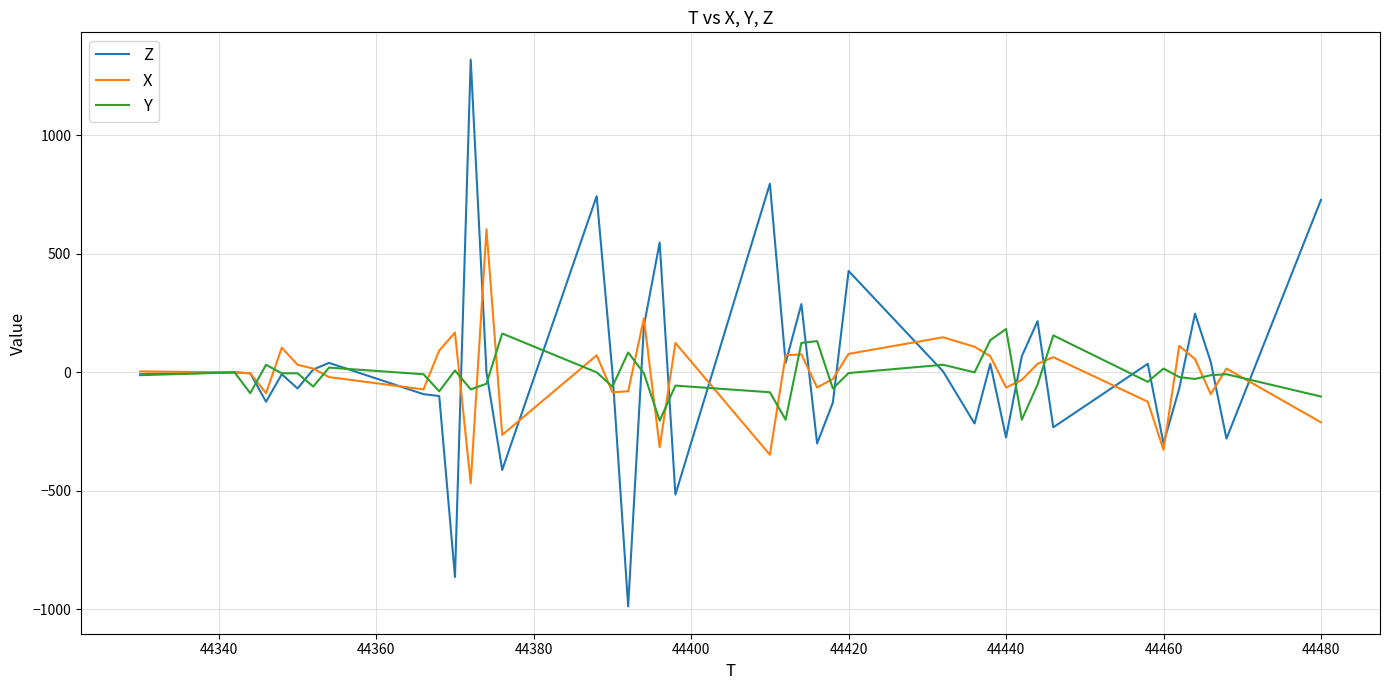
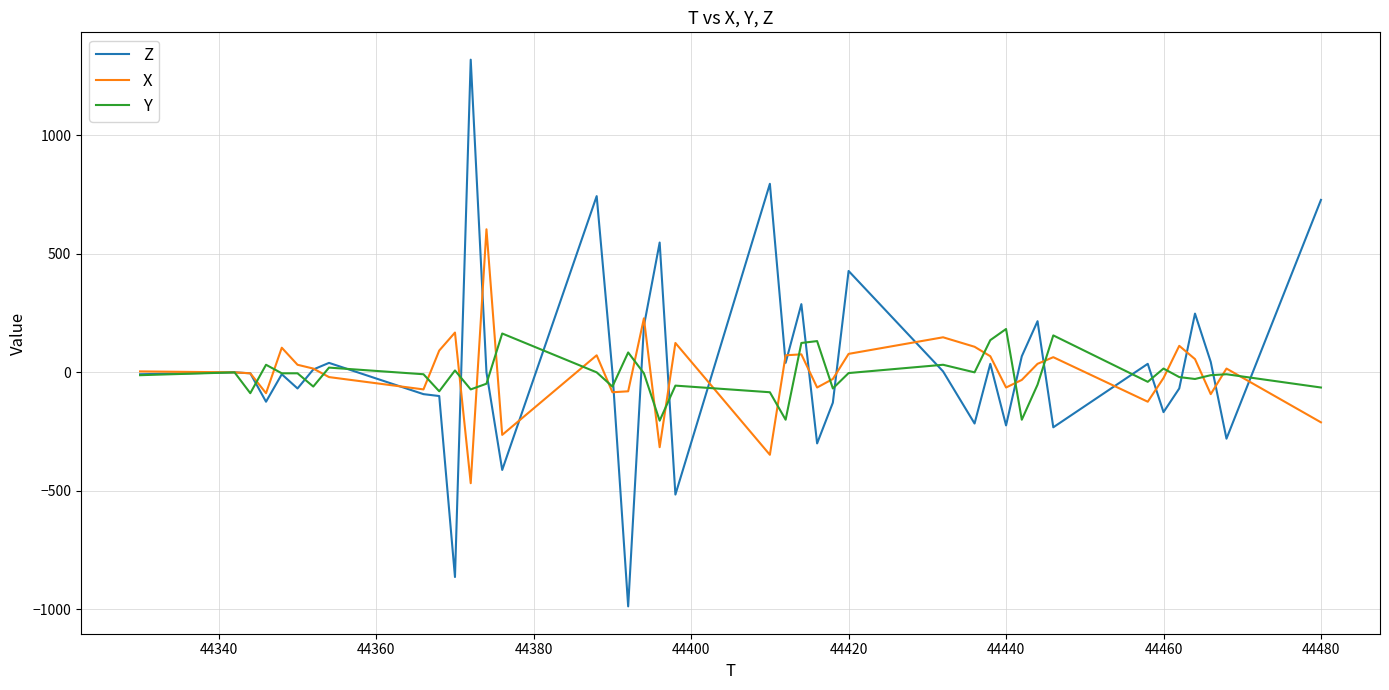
  {
    "Z": {
      "44420": 430,
-     "44440": -280,
-     "44460": -300,
+     "44440": -220,
+     "44460": -170,
      "44480": 730
    },
    "X": {
      "44420": 80,
      "44440": -60,
-     "44460": -330,
+     "44460": -20,
      "44480": -210
    },
    "Y": {
      "44420": 0,
      "44440": 180,
      "44460": 20,
-     "44480": -100
+     "44480": -60
    }
  }
